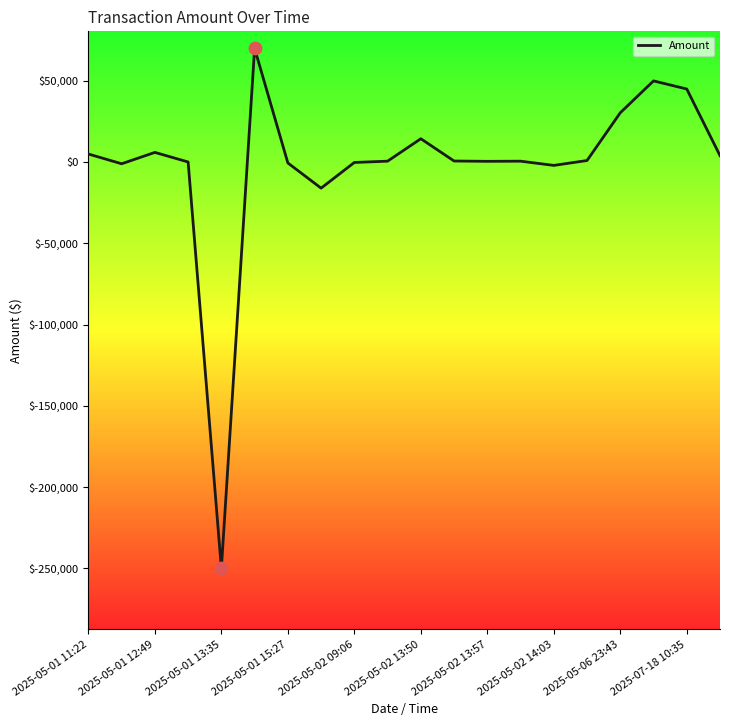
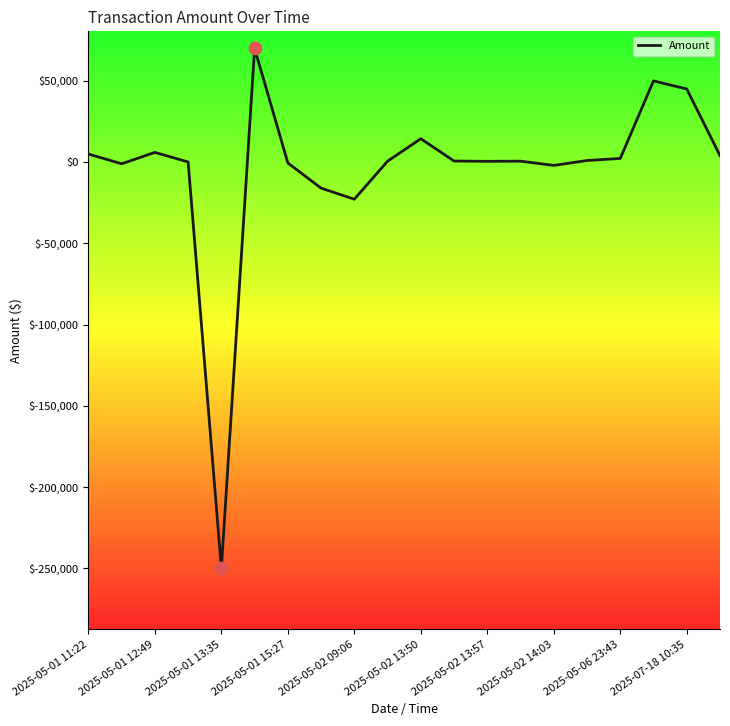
  {
    "Amount": {
      "2025-05-01 12:49": "$6,000",
-     "2025-05-02 09:06": "$0",
+     "2025-05-02 09:06": "$-23,000",
      "2025-05-02 13:50": "$14,000",
      "2025-05-02 13:57": "$1,000",
-     "2025-05-06 23:43": "$30,000",
+     "2025-05-06 23:43": "$2,000",
      "2025-07-18 10:35": "$45,000"
    }
  }
